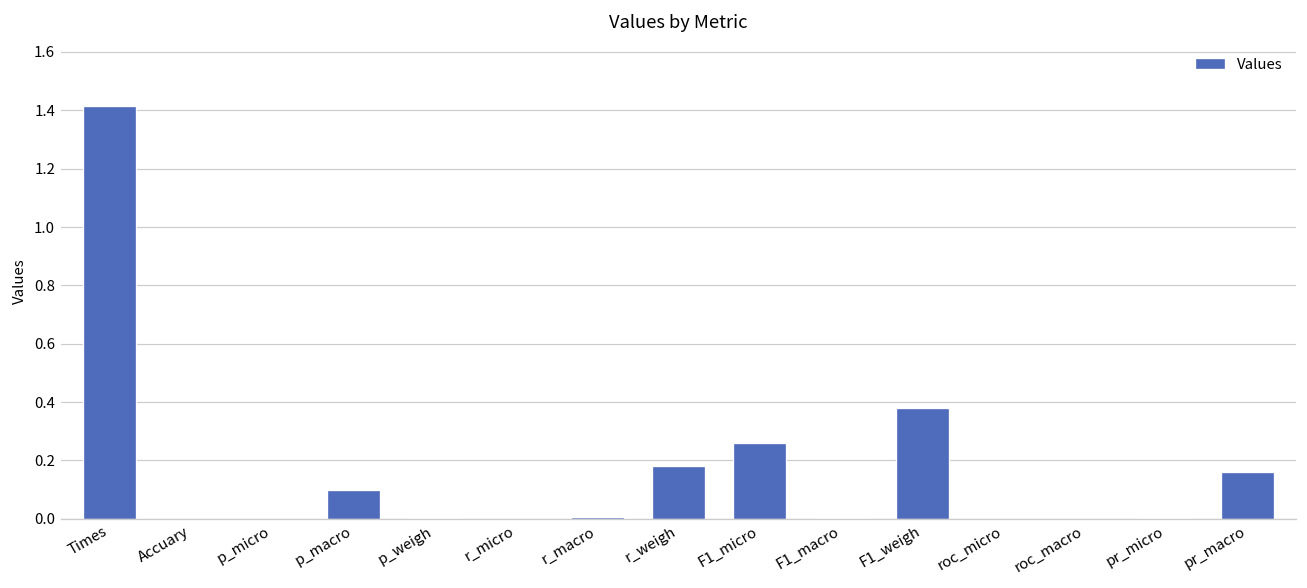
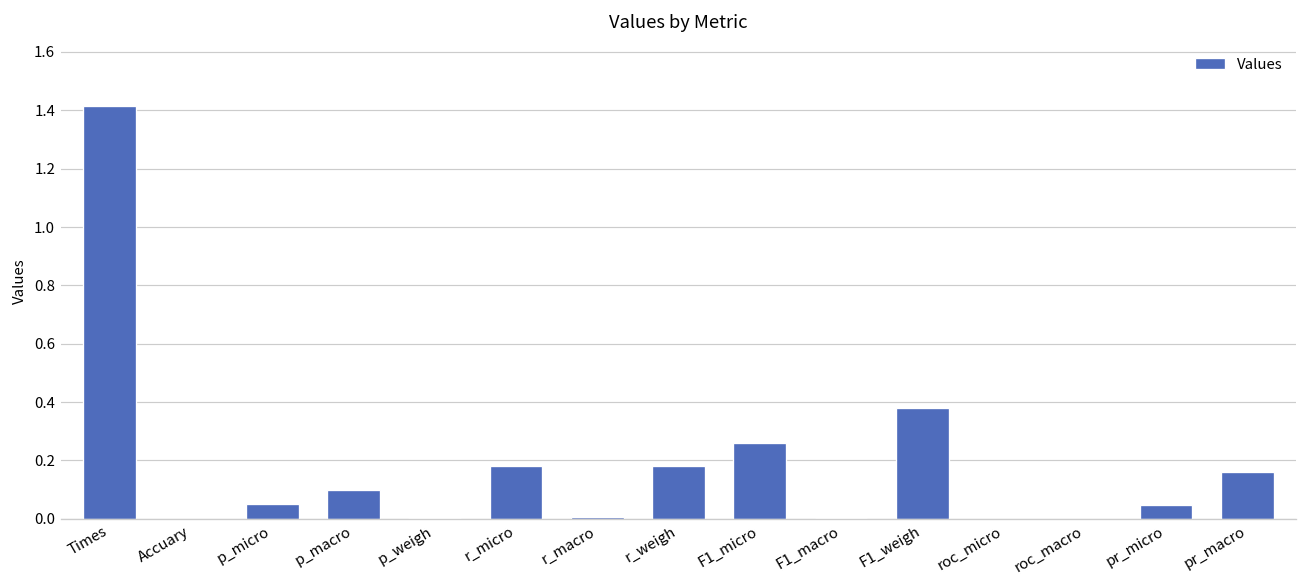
  {
    "Times": 1.41,
-   "p_micro": 0.00,
+   "p_micro": 0.05,
    "p_macro": 0.10,
-   "r_micro": 0.00,
+   "r_micro": 0.18,
    "r_weigh": 0.18,
    "F1_micro": 0.26,
    "F1_weigh": 0.38,
-   "pr_micro": 0.00,
+   "pr_micro": 0.05,
    "pr_macro": 0.16
  }
